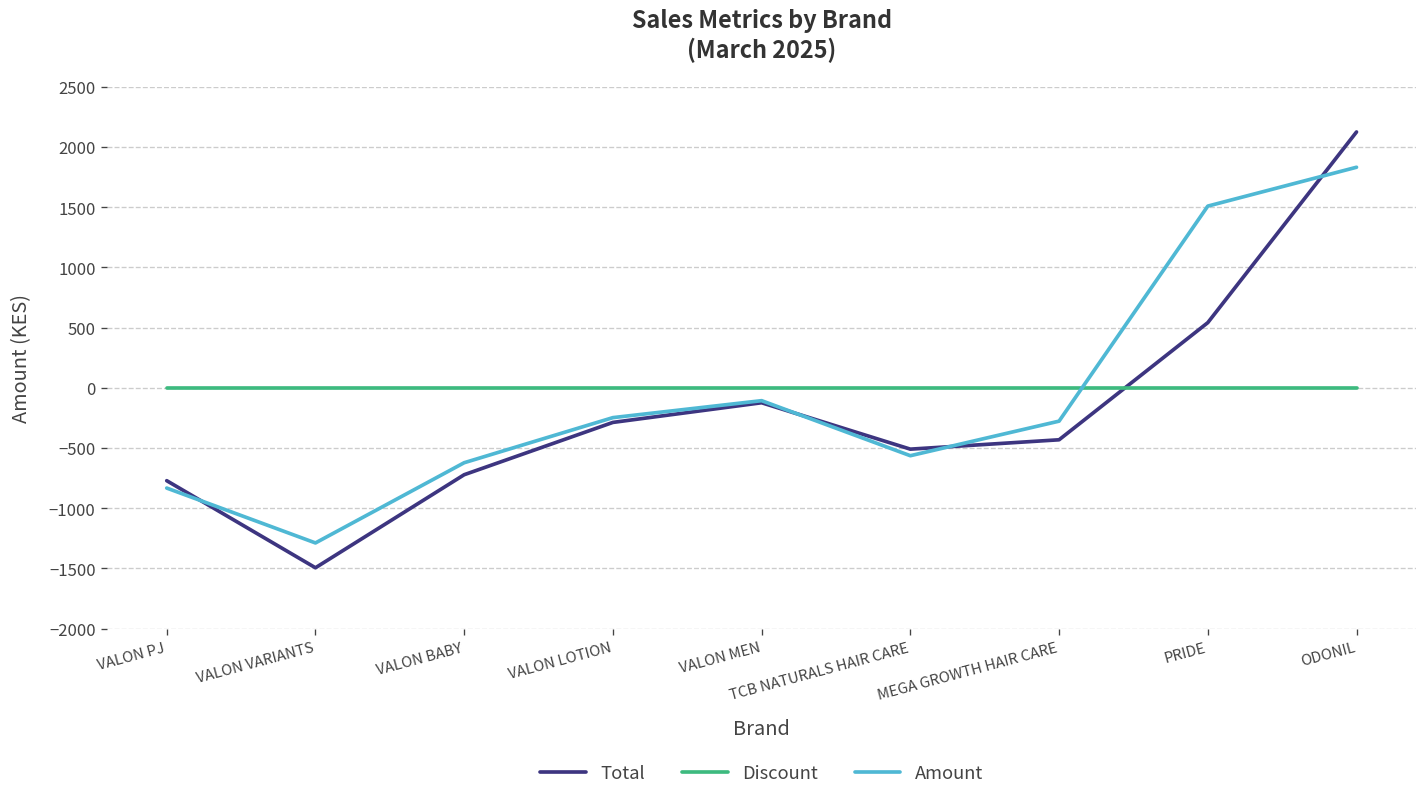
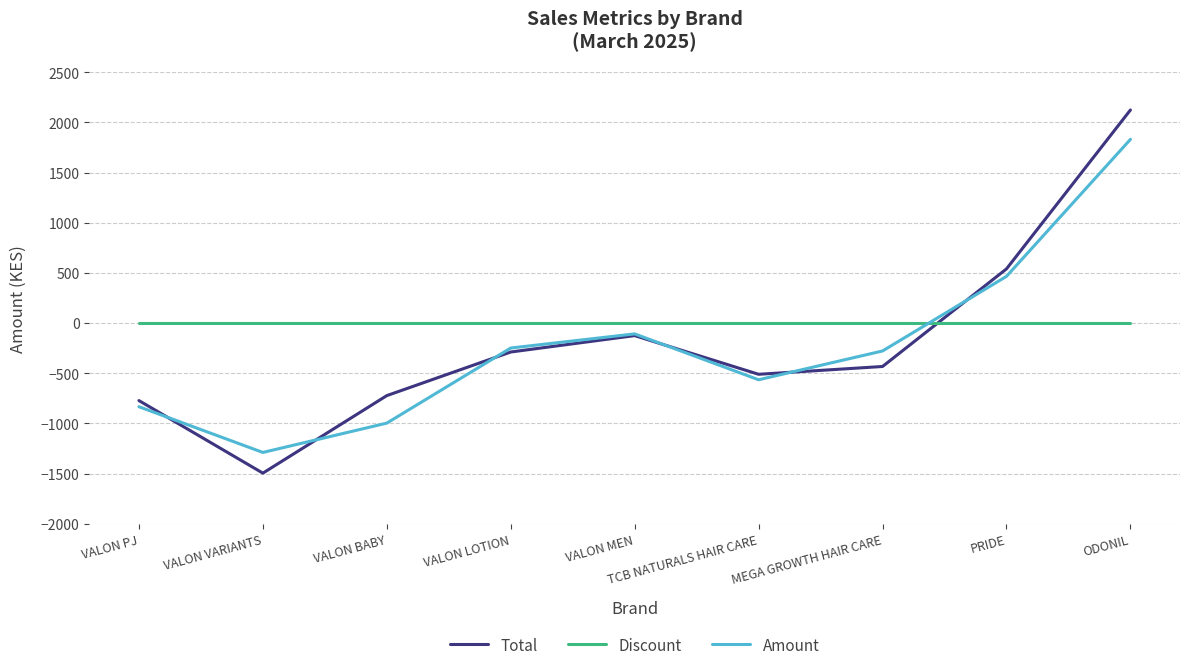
  {
    "Total": {
      "VALON PJ": -770,
      "VALON VARIANTS": -1500,
      "VALON BABY": -720,
      "VALON LOTION": -290,
      "TCB NATURALS HAIR CARE": -510,
      "MEGA GROWTH HAIR CARE": -430,
      "PRIDE": 540,
      "ODONIL": 2120
    },
    "Discount": {
      "VALON PJ": 0,
      "VALON VARIANTS": 0,
      "VALON BABY": 0,
      "VALON LOTION": 0,
      "VALON MEN": 0,
      "TCB NATURALS HAIR CARE": 0,
      "MEGA GROWTH HAIR CARE": 0,
      "PRIDE": 0,
      "ODONIL": 0
    },
    "Amount": {
      "VALON PJ": -830,
      "VALON VARIANTS": -1290,
-     "VALON BABY": -620,
+     "VALON BABY": -1000,
      "VALON LOTION": -250,
      "TCB NATURALS HAIR CARE": -560,
      "MEGA GROWTH HAIR CARE": -280,
-     "PRIDE": 1510,
+     "PRIDE": 470,
      "ODONIL": 1830
    }
  }
